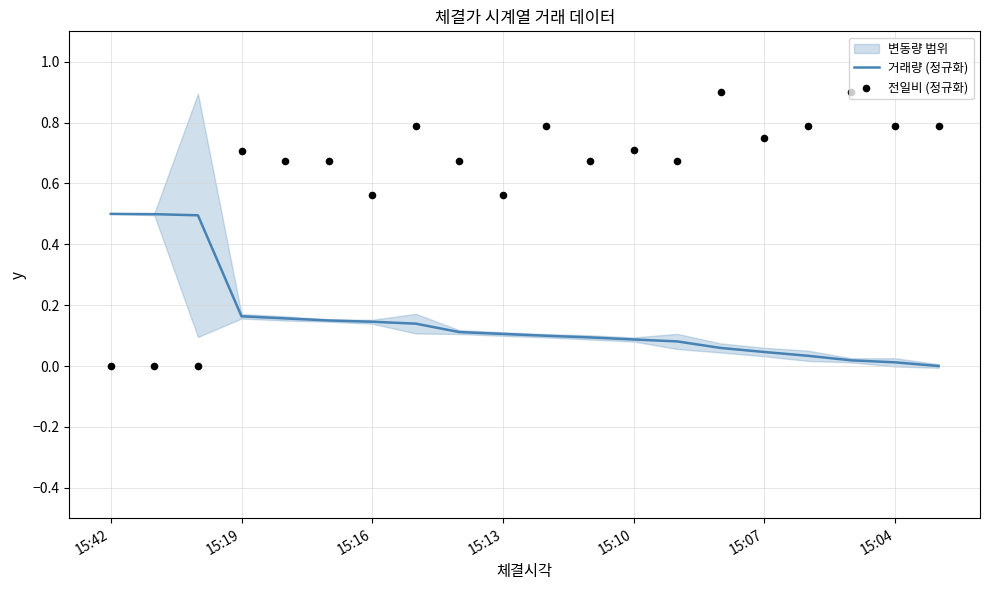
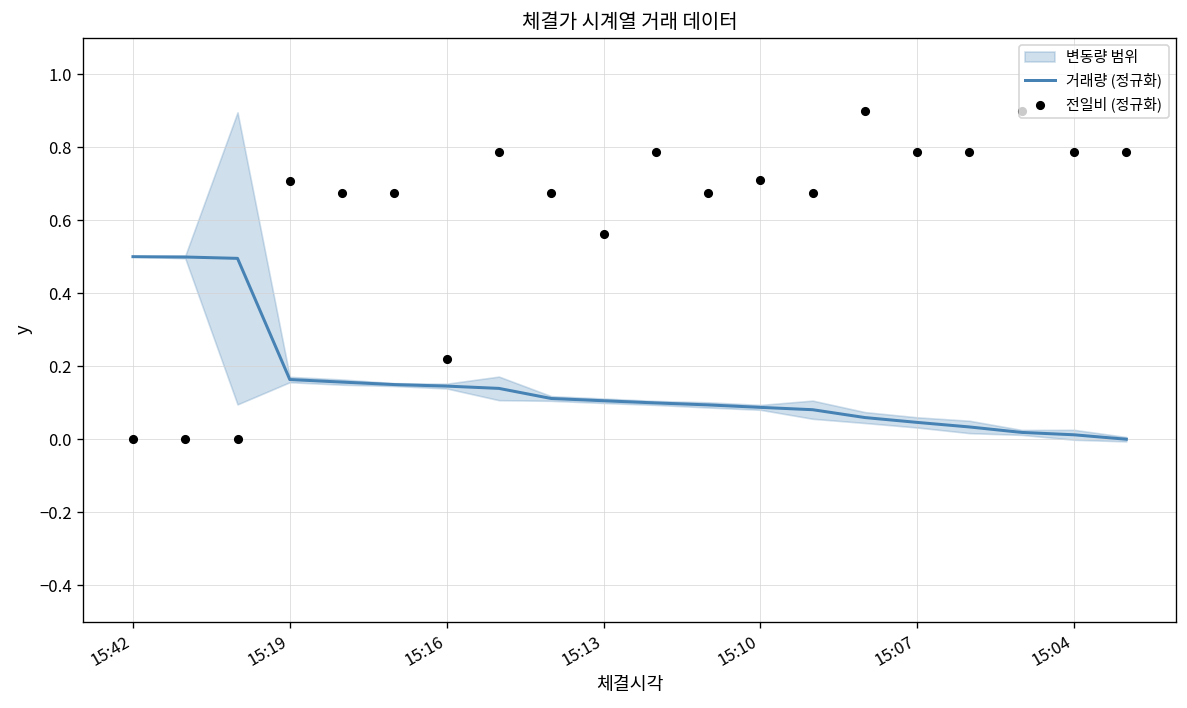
  {
    "전일비 (정규화)": {
-     "15:16": 0.56,
-     "15:07": 0.75
+     "15:16": 0.22,
+     "15:07": 0.79
    }
  }
